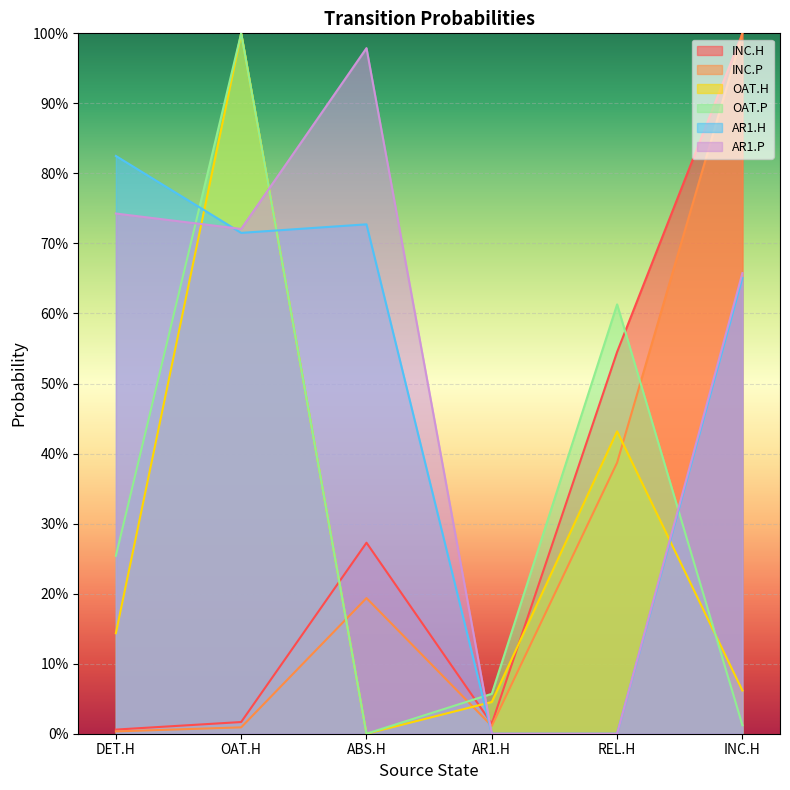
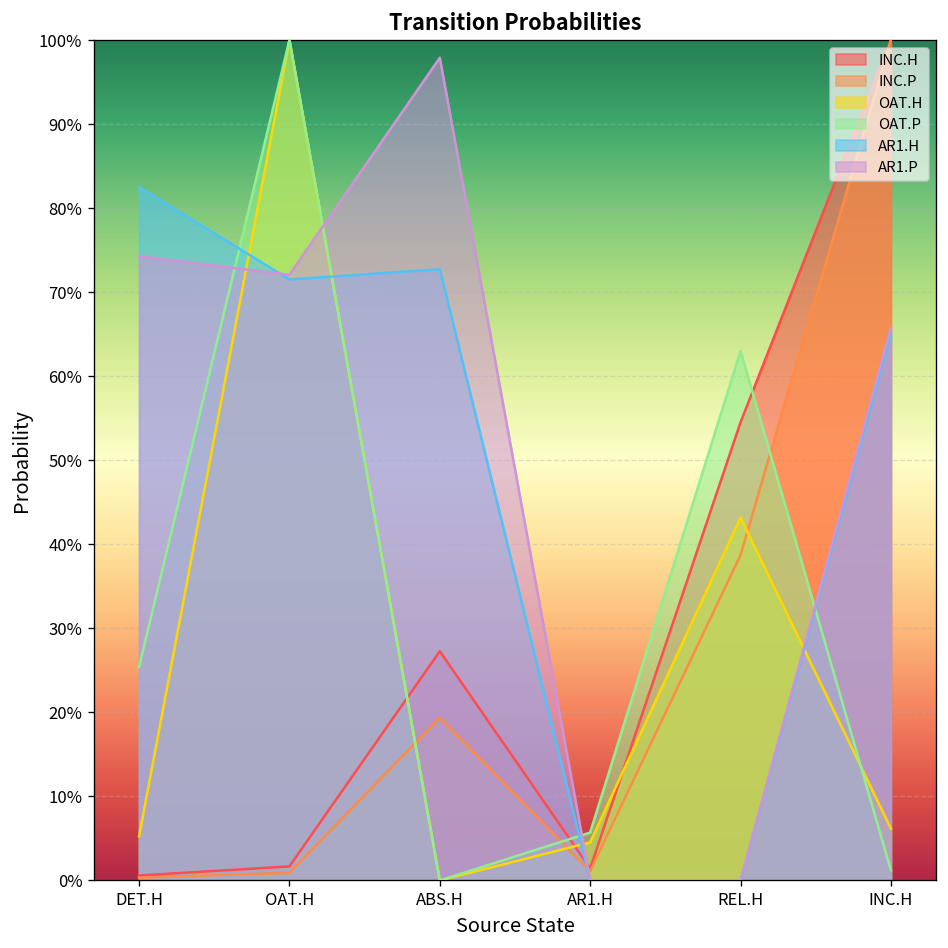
  {
    "OAT.H": {
-     "DET.H": "14%",
+     "DET.H": "5%",
      "AR1.H": "5%",
      "REL.H": "43%",
      "INC.H": "6%"
    },
    "OAT.P": {
      "DET.H": "25%",
      "AR1.H": "6%",
-     "REL.H": "61%",
+     "REL.H": "63%",
      "INC.H": "1%"
    },
    "AR1.H": {
      "DET.H": "82%",
      "OAT.H": "72%",
      "ABS.H": "73%",
      "INC.H": "65%"
    },
    "AR1.P": {
      "DET.H": "74%",
      "OAT.H": "72%",
      "ABS.H": "98%",
      "INC.H": "66%"
    }
  }
